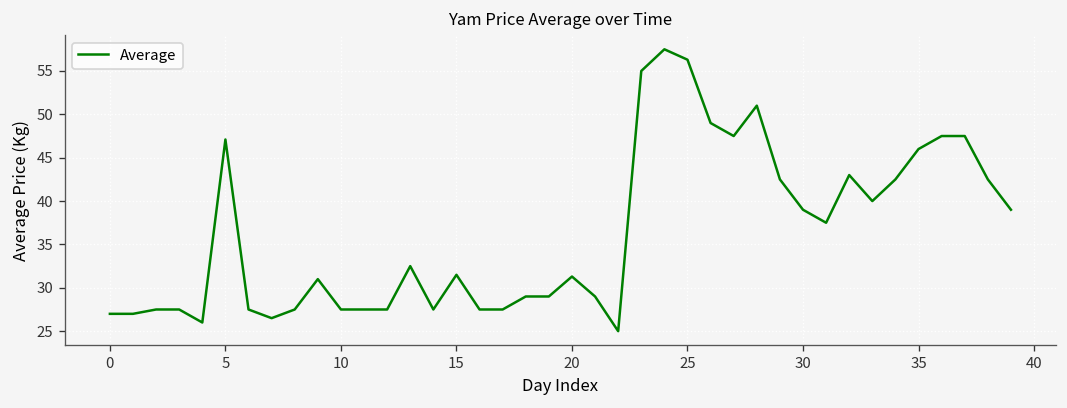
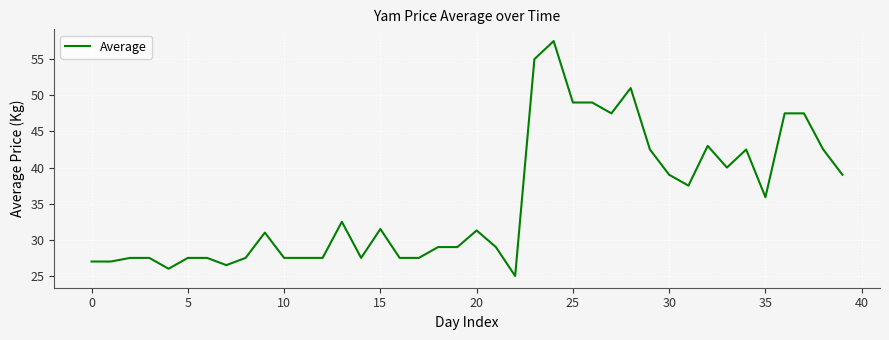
  {
    "0": 27,
-   "5": 47,
+   "5": 28,
    "10": 28,
    "15": 32,
    "20": 31,
-   "25": 56,
+   "25": 49,
    "30": 39,
-   "35": 46
+   "35": 36
  }
